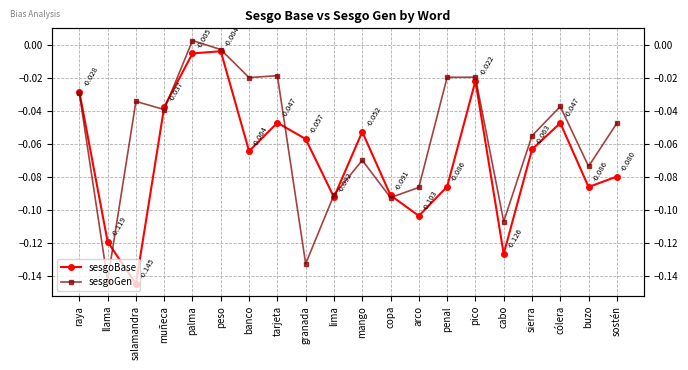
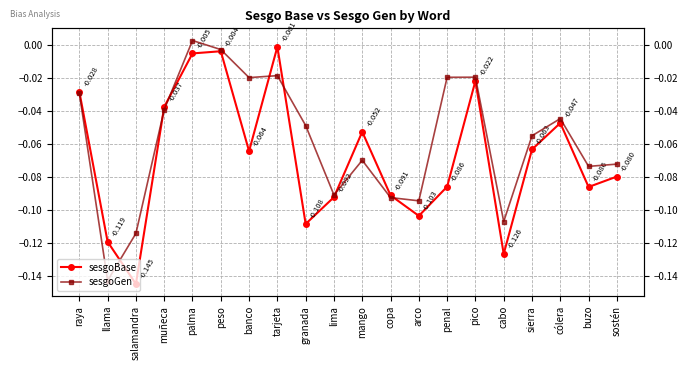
  {
    "sesgoBase": {
      "llama": -0.119,
      "muñeca": -0.037,
      "palma": -0.005,
      "banco": -0.064,
-     "tarjeta": -0.047,
-     "granada": -0.057,
+     "tarjeta": -0.001,
+     "granada": -0.108,
      "mango": -0.052,
      "arco": -0.103,
      "penal": -0.086,
      "pico": -0.022,
      "cabo": -0.126,
      "sierra": -0.063,
      "cólera": -0.047,
      "buzo": -0.086,
      "sostén": -0.080
    },
    "sesgoGen": {
-     "salamandra": -0.034,
+     "salamandra": -0.114,
      "muñeca": -0.039,
      "banco": -0.020,
      "tarjeta": -0.018,
-     "granada": -0.132,
+     "granada": -0.049,
      "mango": -0.070,
-     "arco": -0.086,
+     "arco": -0.094,
      "penal": -0.019,
      "cabo": -0.107,
-     "cólera": -0.037,
-     "sostén": -0.047
+     "cólera": -0.044,
+     "sostén": -0.072
    }
  }
